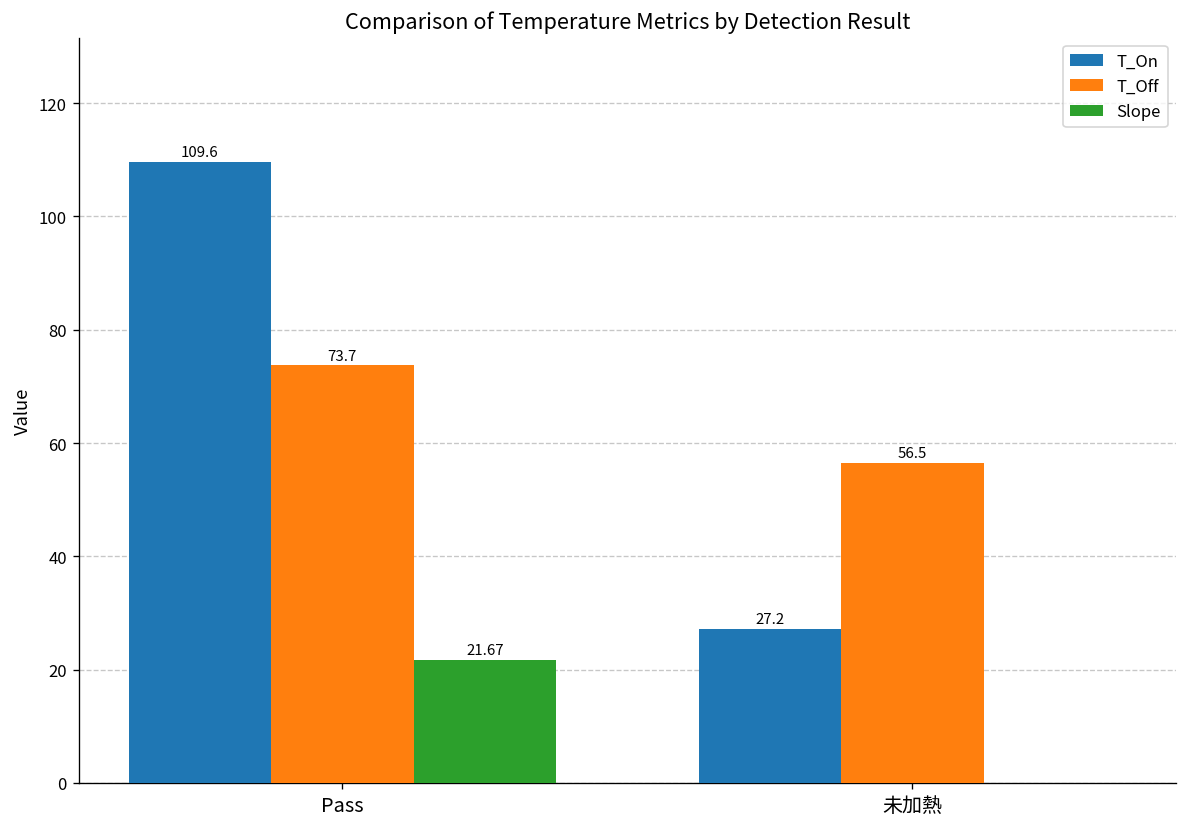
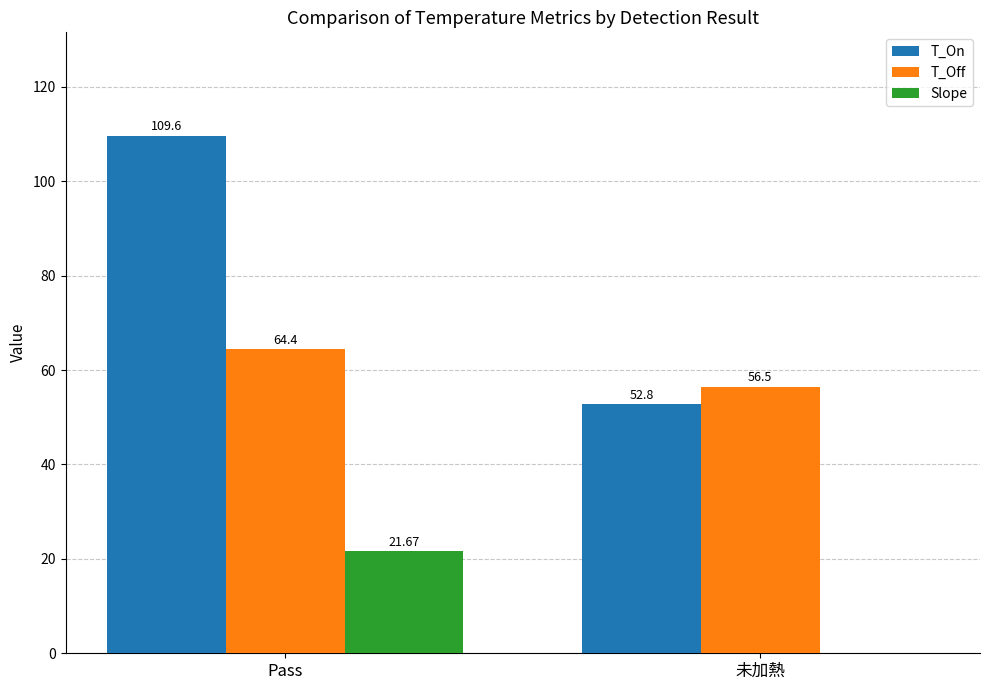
  {
    "T_On": {
      "Pass": 109.6,
-     "未加熱": 27.2
+     "未加熱": 52.8
    },
    "T_Off": {
-     "Pass": 73.7,
+     "Pass": 64.4,
      "未加熱": 56.5
    },
    "Slope": {
      "Pass": 21.67
    }
  }
